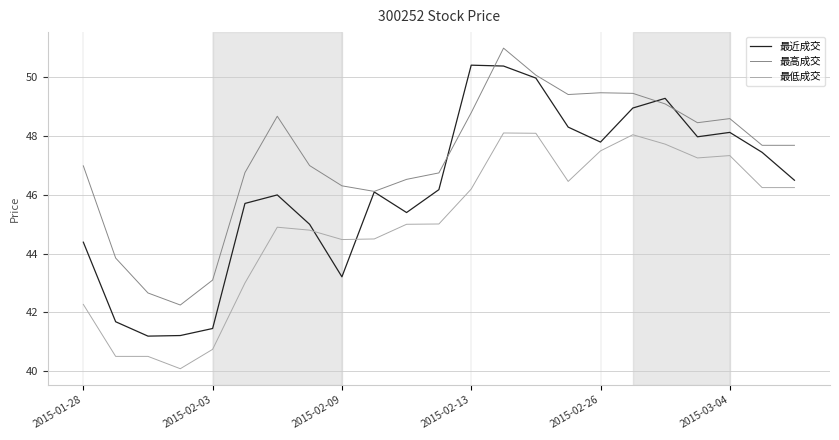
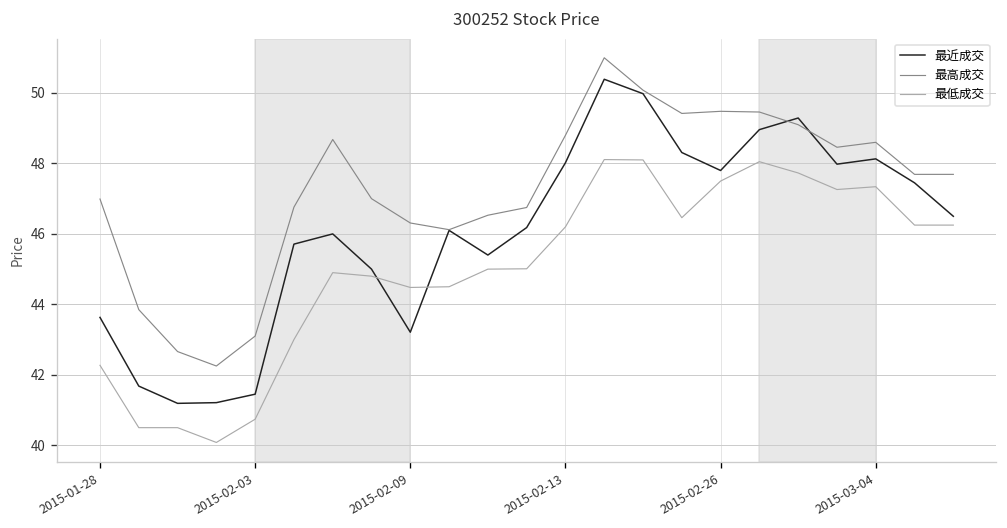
  {
    "最近成交": {
-     "2015-01-28": 44.4,
+     "2015-01-28": 43.6,
      "2015-02-03": 41.5,
      "2015-02-09": 43.2,
-     "2015-02-13": 50.4,
+     "2015-02-13": 48.0,
      "2015-02-26": 47.8,
      "2015-03-04": 48.1
    }
  }
